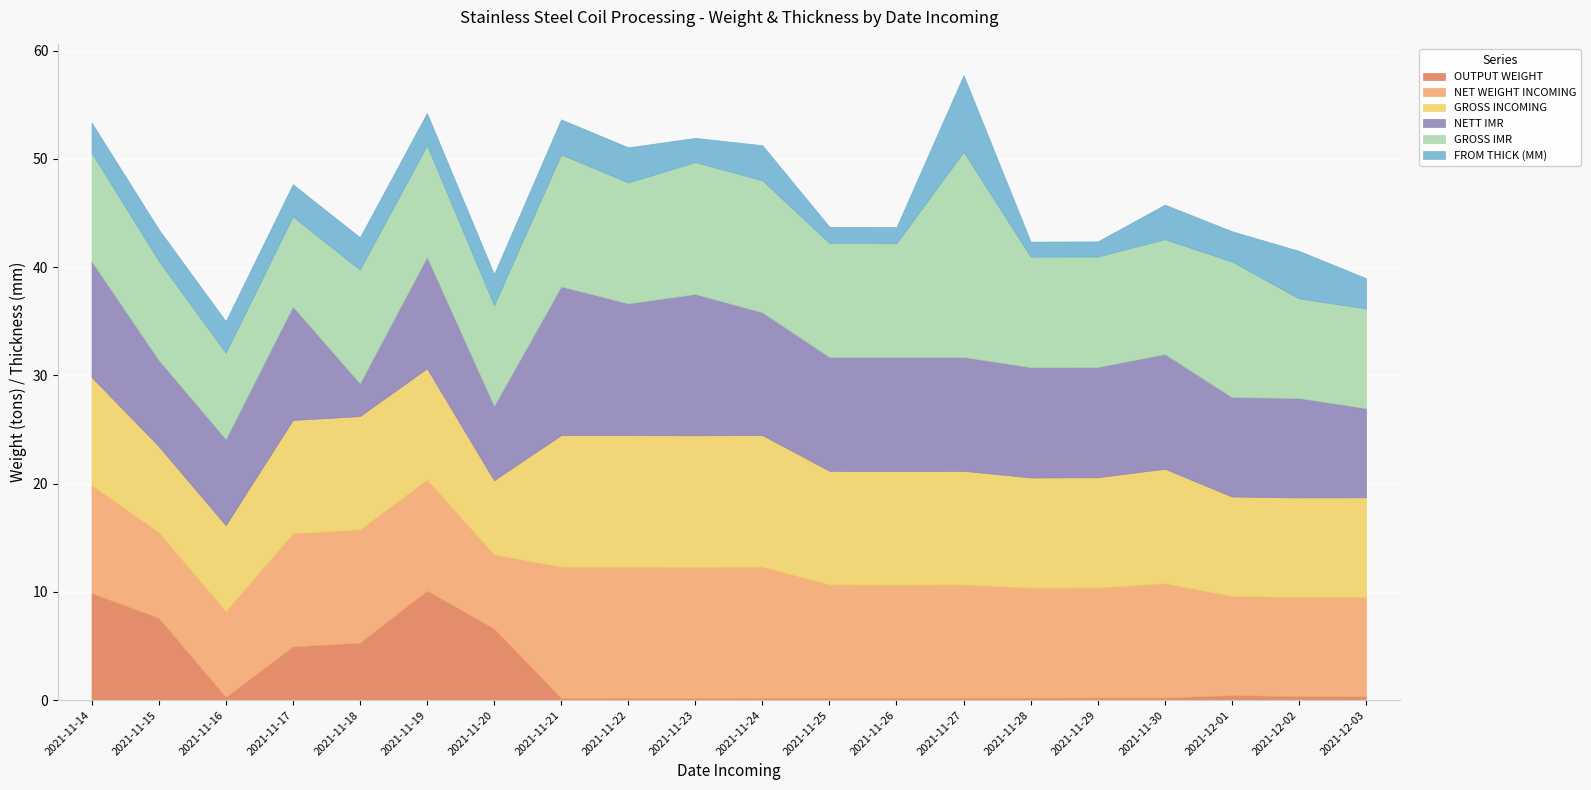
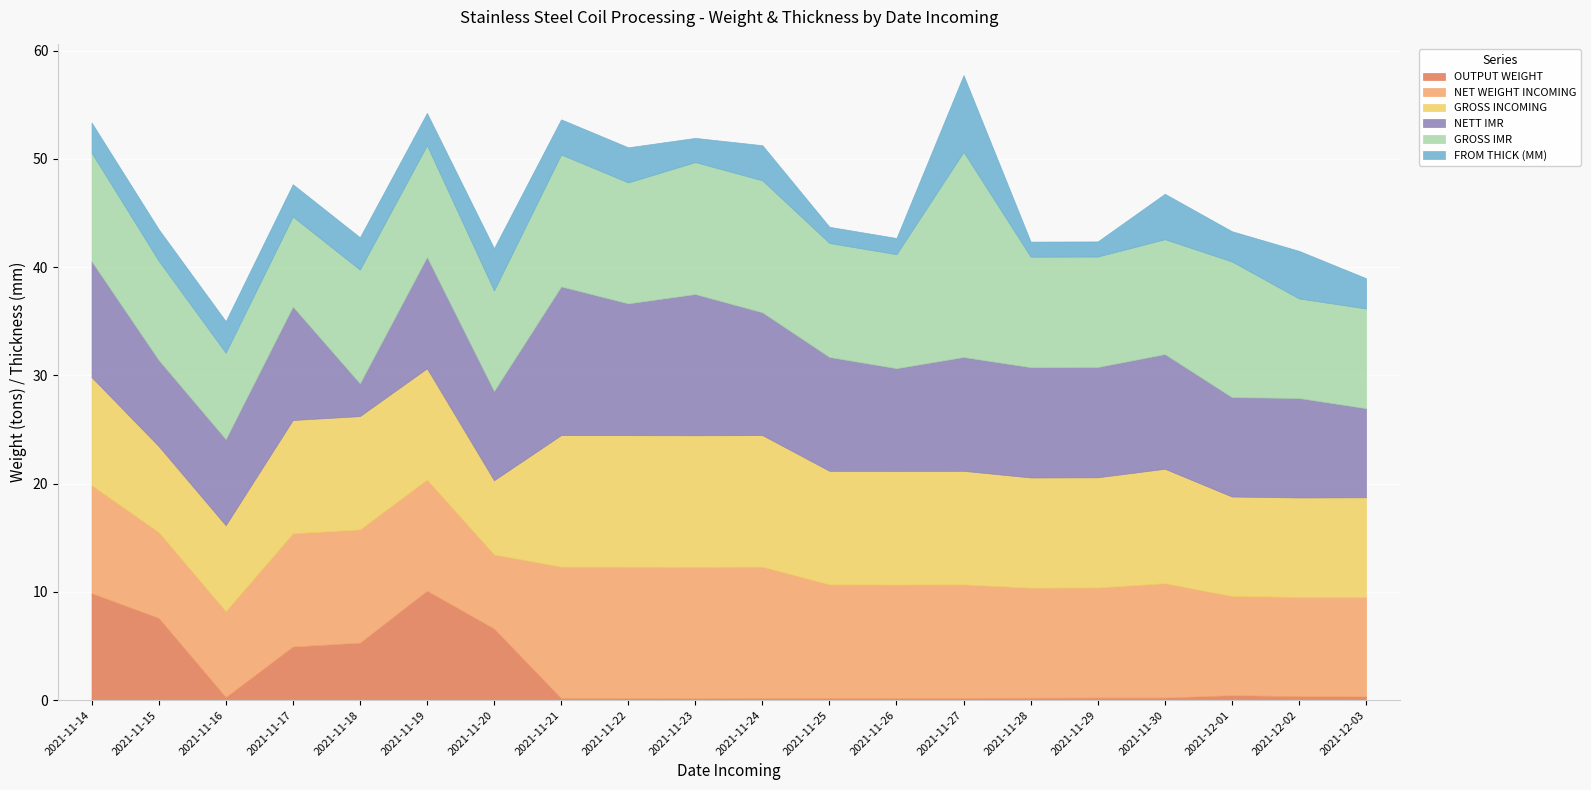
  {
    "NETT IMR": {
      "2021-11-14": 10.7,
      "2021-11-15": 8.0,
      "2021-11-16": 8.0,
      "2021-11-17": 10.5,
      "2021-11-18": 3.0,
      "2021-11-19": 10.3,
-     "2021-11-20": 6.9,
+     "2021-11-20": 8.3,
      "2021-11-21": 13.7,
      "2021-11-22": 12.2,
      "2021-11-23": 13.1,
      "2021-11-24": 11.3,
      "2021-11-25": 10.5,
-     "2021-11-26": 10.5,
+     "2021-11-26": 9.5,
      "2021-11-27": 10.5,
      "2021-11-28": 10.2,
      "2021-11-29": 10.2,
      "2021-11-30": 10.6,
      "2021-12-01": 9.2,
      "2021-12-02": 9.2,
      "2021-12-03": 8.2
    },
    "GROSS IMR": {
      "2021-11-14": 10.0,
      "2021-11-15": 9.2,
      "2021-11-16": 8.0,
      "2021-11-17": 8.3,
      "2021-11-18": 10.5,
      "2021-11-19": 10.3,
      "2021-11-20": 9.3,
      "2021-11-21": 12.2,
      "2021-11-22": 11.2,
      "2021-11-23": 12.2,
      "2021-11-24": 12.2,
      "2021-11-25": 10.5,
      "2021-11-26": 10.5,
      "2021-11-27": 18.9,
      "2021-11-28": 10.2,
      "2021-11-29": 10.2,
      "2021-11-30": 10.6,
      "2021-12-01": 12.5,
      "2021-12-02": 9.2,
      "2021-12-03": 9.2
    },
    "FROM THICK (MM)": {
      "2021-11-14": 2.8,
      "2021-11-15": 2.9,
      "2021-11-16": 2.9,
      "2021-11-17": 3.0,
      "2021-11-18": 3.0,
      "2021-11-19": 3.0,
-     "2021-11-20": 2.9,
+     "2021-11-20": 3.9,
      "2021-11-21": 3.3,
      "2021-11-22": 3.3,
      "2021-11-23": 2.2,
      "2021-11-24": 3.3,
      "2021-11-25": 1.5,
      "2021-11-26": 1.5,
      "2021-11-27": 7.1,
      "2021-11-28": 1.4,
      "2021-11-29": 1.4,
-     "2021-11-30": 3.2,
+     "2021-11-30": 4.2,
      "2021-12-01": 2.8,
      "2021-12-02": 4.4,
      "2021-12-03": 2.8
    }
  }
